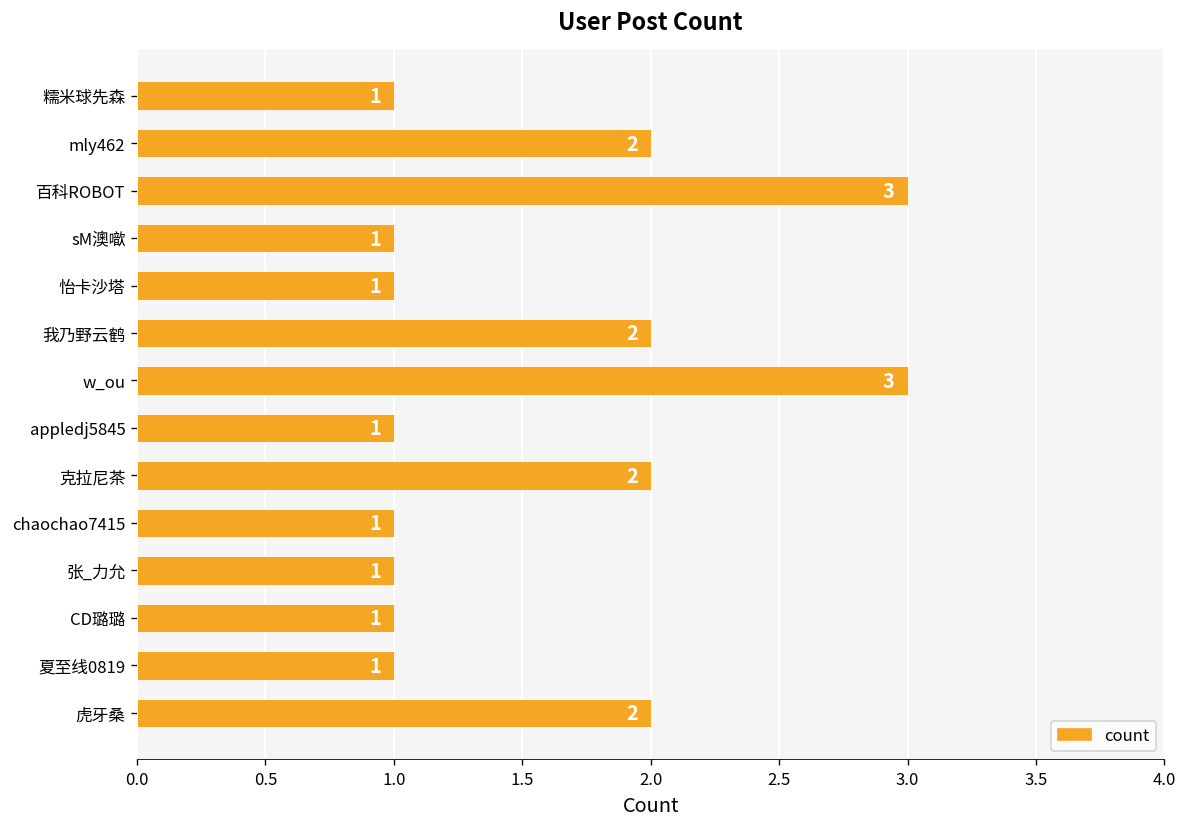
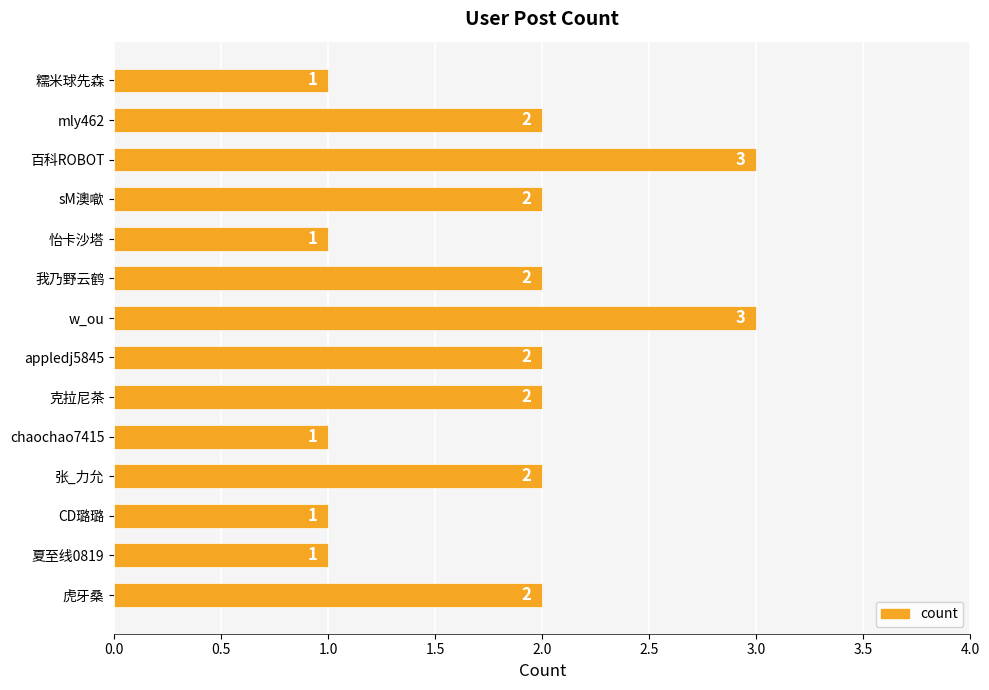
  {
    "糯米球先森": 1,
    "mly462": 2,
    "百科ROBOT": 3,
-   "sM澳噷": 1,
+   "sM澳噷": 2,
    "怡卡沙塔": 1,
    "我乃野云鹤": 2,
    "w_ou": 3,
-   "appledj5845": 1,
+   "appledj5845": 2,
    "克拉尼茶": 2,
    "chaochao7415": 1,
-   "张_力允": 1,
+   "张_力允": 2,
    "CD璐璐": 1,
    "夏至线0819": 1,
    "虎牙桑": 2
  }
